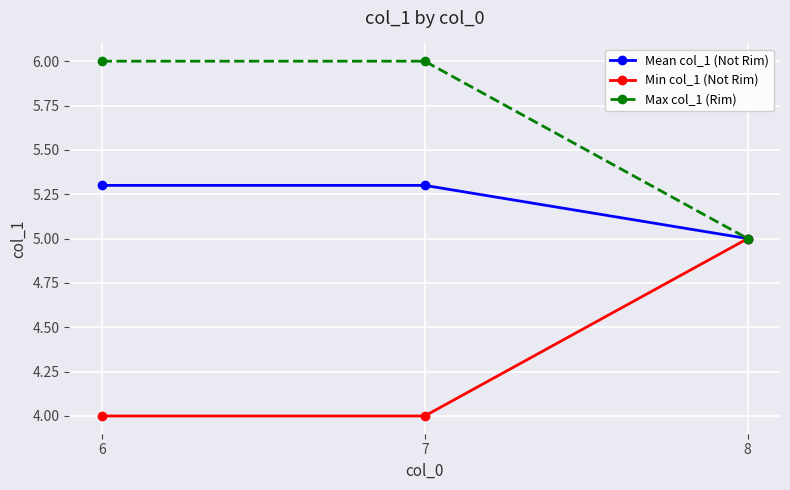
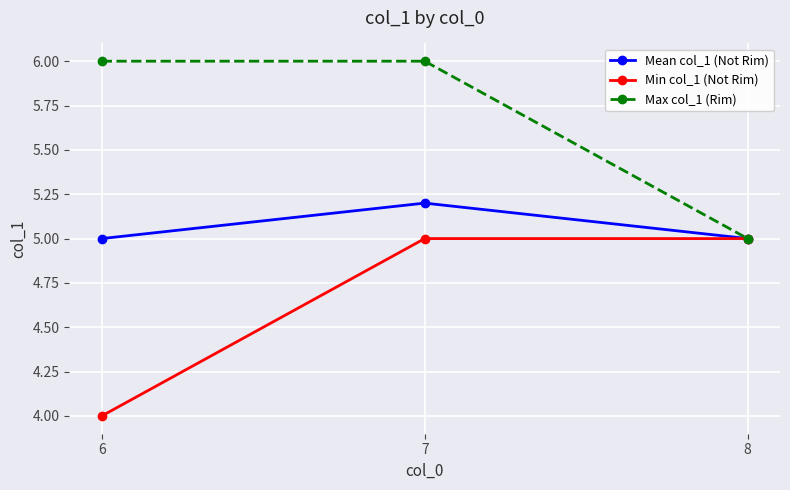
  {
    "Mean col_1 (Not Rim)": {
-     "6": 5.3,
-     "7": 5.3
+     "6": 5.0,
+     "7": 5.2
    },
    "Min col_1 (Not Rim)": {
      "6": 4,
-     "7": 4
+     "7": 5
    },
    "Max col_1 (Rim)": {
      "6": 6.0,
      "7": 6.0
    }
  }
